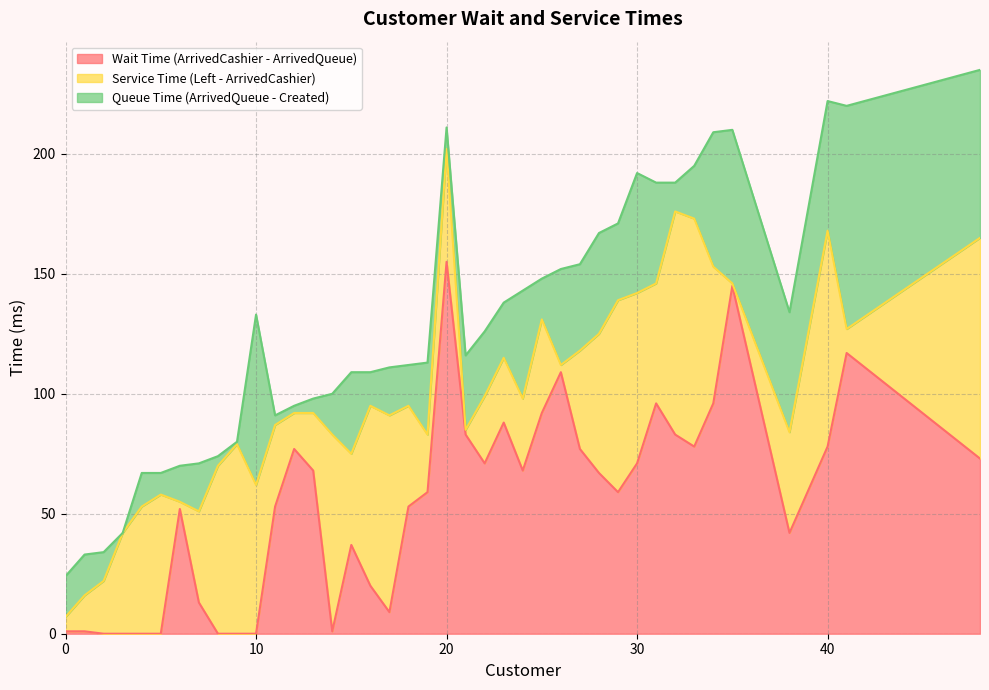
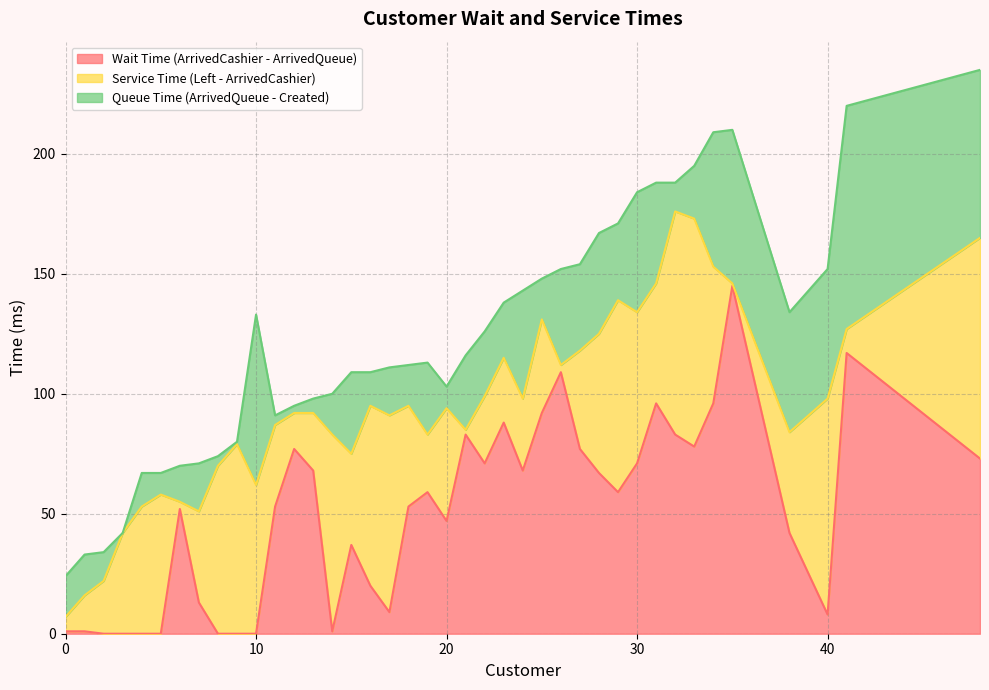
  {
    "Wait Time (ArrivedCashier - ArrivedQueue)": {
      "0": 1,
      "10": 0,
-     "20": 155,
+     "20": 47,
      "30": 71,
-     "40": 78
+     "40": 8
    },
    "Service Time (Left - ArrivedCashier)": {
      "0": 6,
      "10": 62,
      "20": 47,
-     "30": 71,
+     "30": 63,
      "40": 90
    },
    "Queue Time (ArrivedQueue - Created)": {
      "0": 17,
      "10": 71,
      "20": 9,
      "30": 50,
      "40": 54
    }
  }
